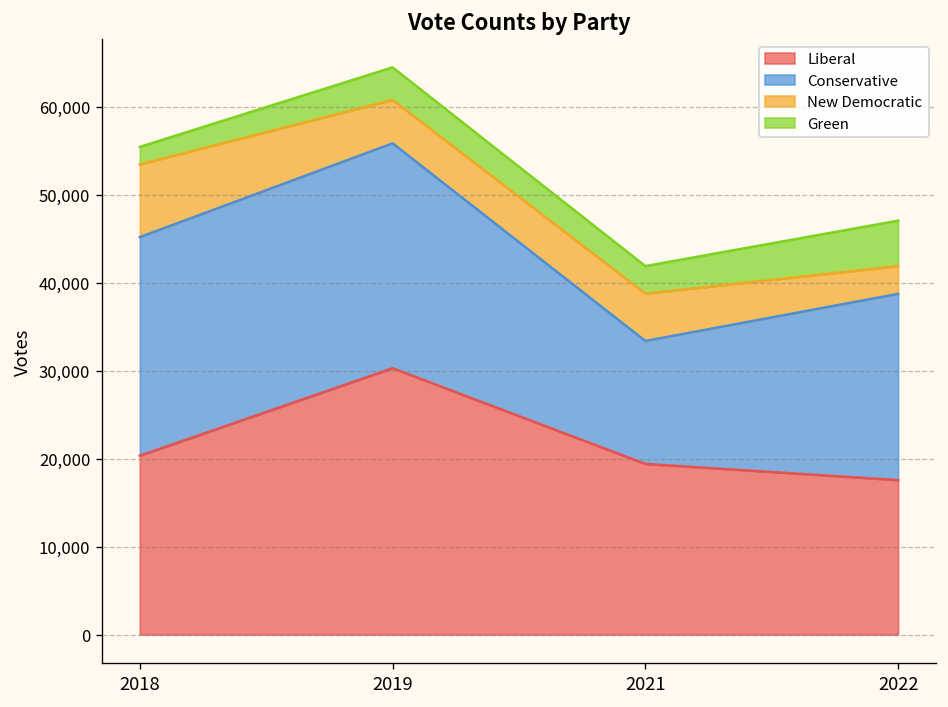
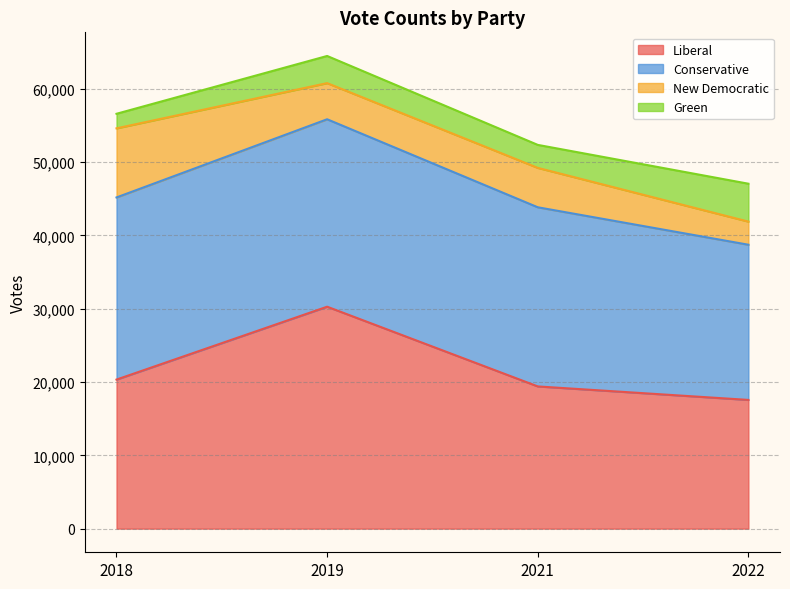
  {
    "Liberal": {
      "2018": "20,000",
      "2019": "30,000",
      "2021": "19,000",
      "2022": "18,000"
    },
    "Conservative": {
      "2018": "25,000",
      "2019": "26,000",
-     "2021": "14,000",
+     "2021": "24,000",
      "2022": "21,000"
    },
    "New Democratic": {
-     "2018": "8,000",
+     "2018": "9,000",
      "2019": "5,000",
      "2021": "5,000",
      "2022": "3,000"
    },
    "Green": {
      "2018": "2,000",
      "2019": "4,000",
      "2021": "3,000",
      "2022": "5,000"
    }
  }
